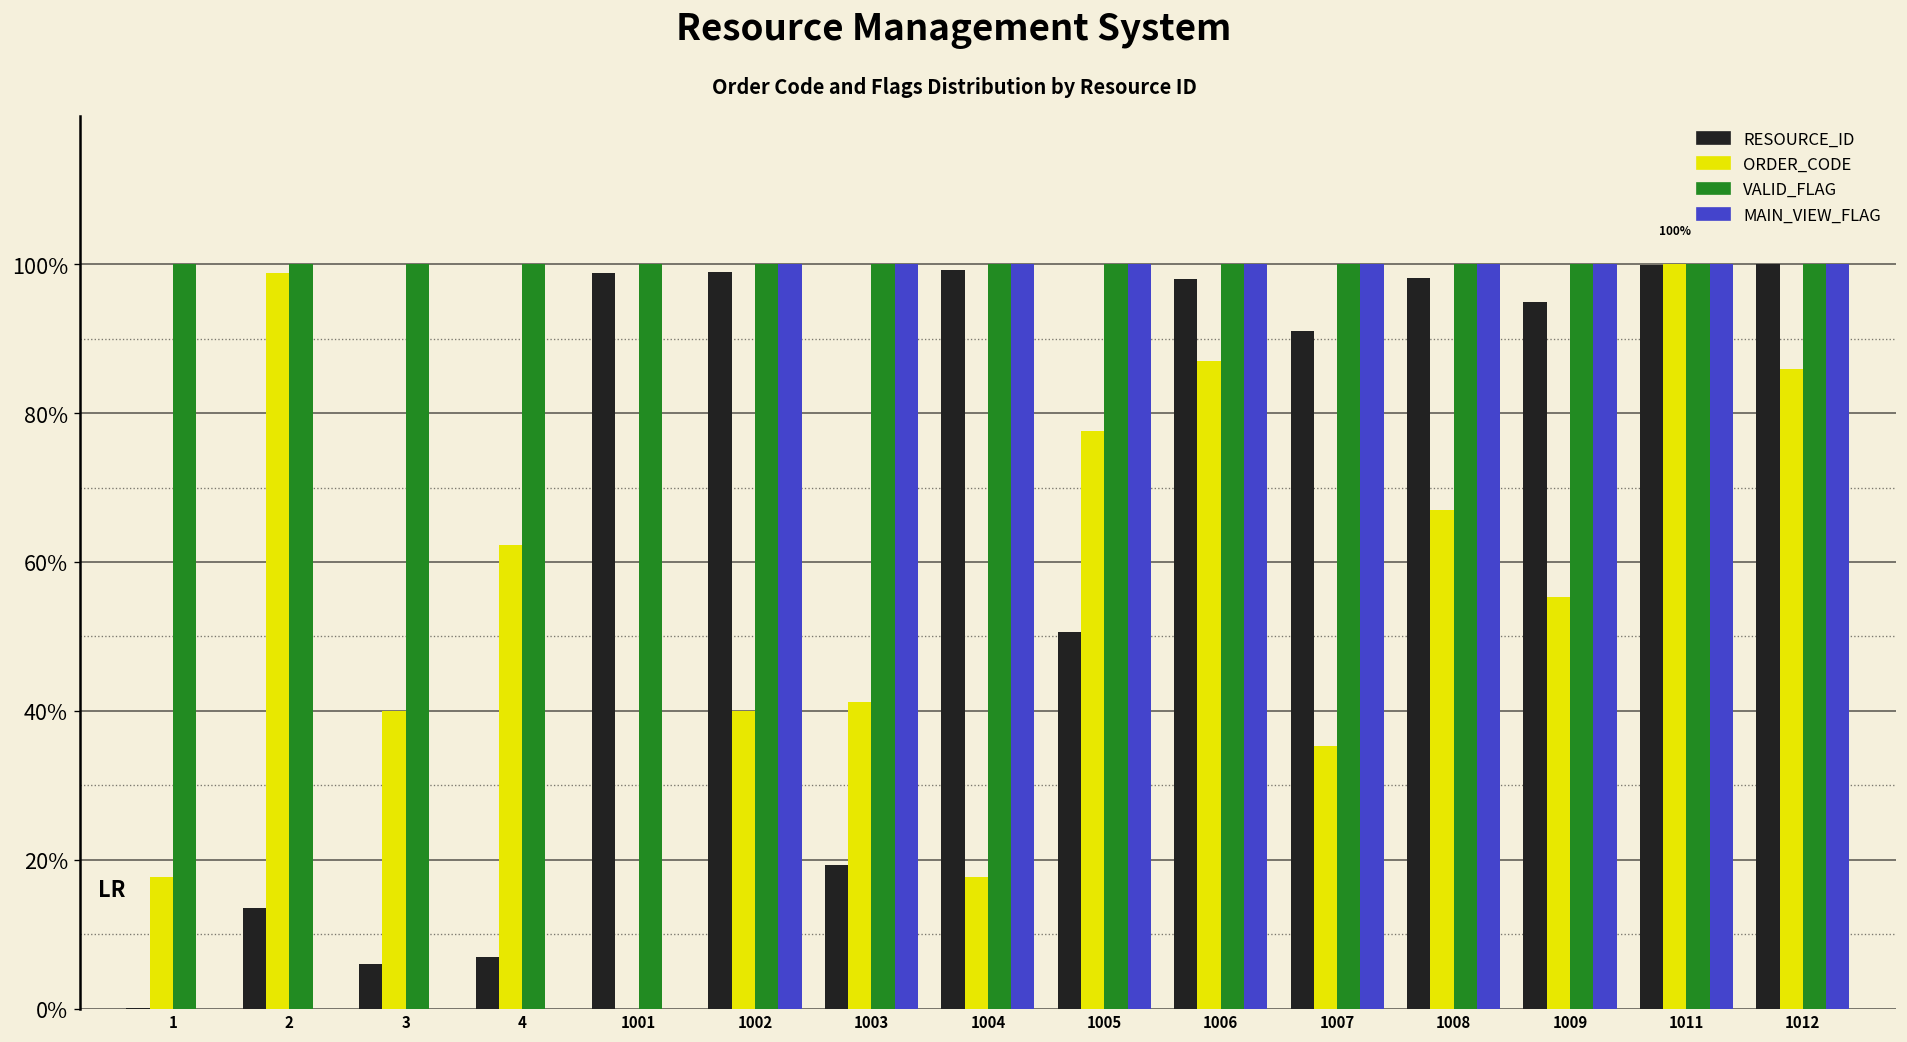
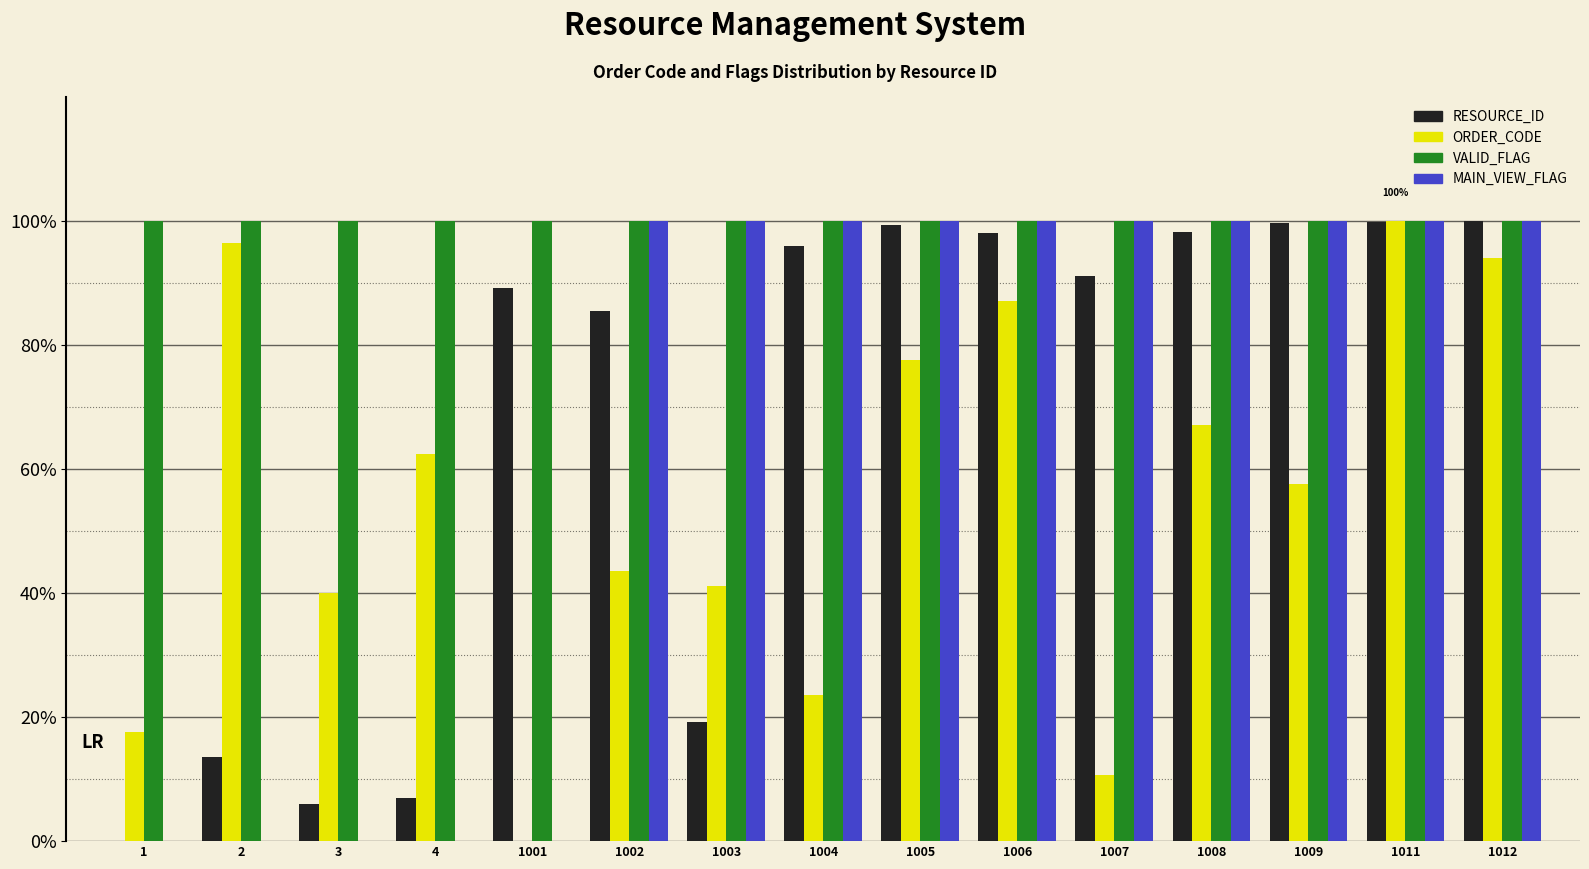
  {
    "RESOURCE_ID": {
      "2": "14%",
      "3": "6%",
      "4": "7%",
-     "1001": "99%",
-     "1002": "99%",
+     "1001": "89%",
+     "1002": "85%",
      "1003": "19%",
-     "1004": "99%",
-     "1005": "51%",
+     "1004": "96%",
+     "1005": "99%",
      "1006": "98%",
      "1007": "91%",
      "1008": "98%",
-     "1009": "95%",
+     "1009": "100%",
      "1012": "100%"
    },
    "ORDER_CODE": {
      "1": "18%",
-     "2": "99%",
+     "2": "96%",
      "3": "40%",
      "4": "62%",
      "1001": "0%",
-     "1002": "40%",
+     "1002": "44%",
      "1003": "41%",
-     "1004": "18%",
+     "1004": "24%",
      "1005": "78%",
      "1006": "87%",
-     "1007": "35%",
+     "1007": "11%",
      "1008": "67%",
-     "1009": "55%",
-     "1012": "86%"
+     "1009": "58%",
+     "1012": "94%"
    },
    "VALID_FLAG": {
      "1": "100%",
      "2": "100%",
      "3": "100%",
      "4": "100%",
      "1001": "100%",
      "1002": "100%",
      "1003": "100%",
      "1004": "100%",
      "1005": "100%",
      "1006": "100%",
      "1007": "100%",
      "1008": "100%",
      "1009": "100%",
      "1012": "100%"
    },
    "MAIN_VIEW_FLAG": {
      "1": "0%",
      "2": "0%",
      "3": "0%",
      "4": "0%",
      "1001": "0%",
      "1002": "100%",
      "1003": "100%",
      "1004": "100%",
      "1005": "100%",
      "1006": "100%",
      "1007": "100%",
      "1008": "100%",
      "1009": "100%",
      "1011": "100%",
      "1012": "100%"
    }
  }
